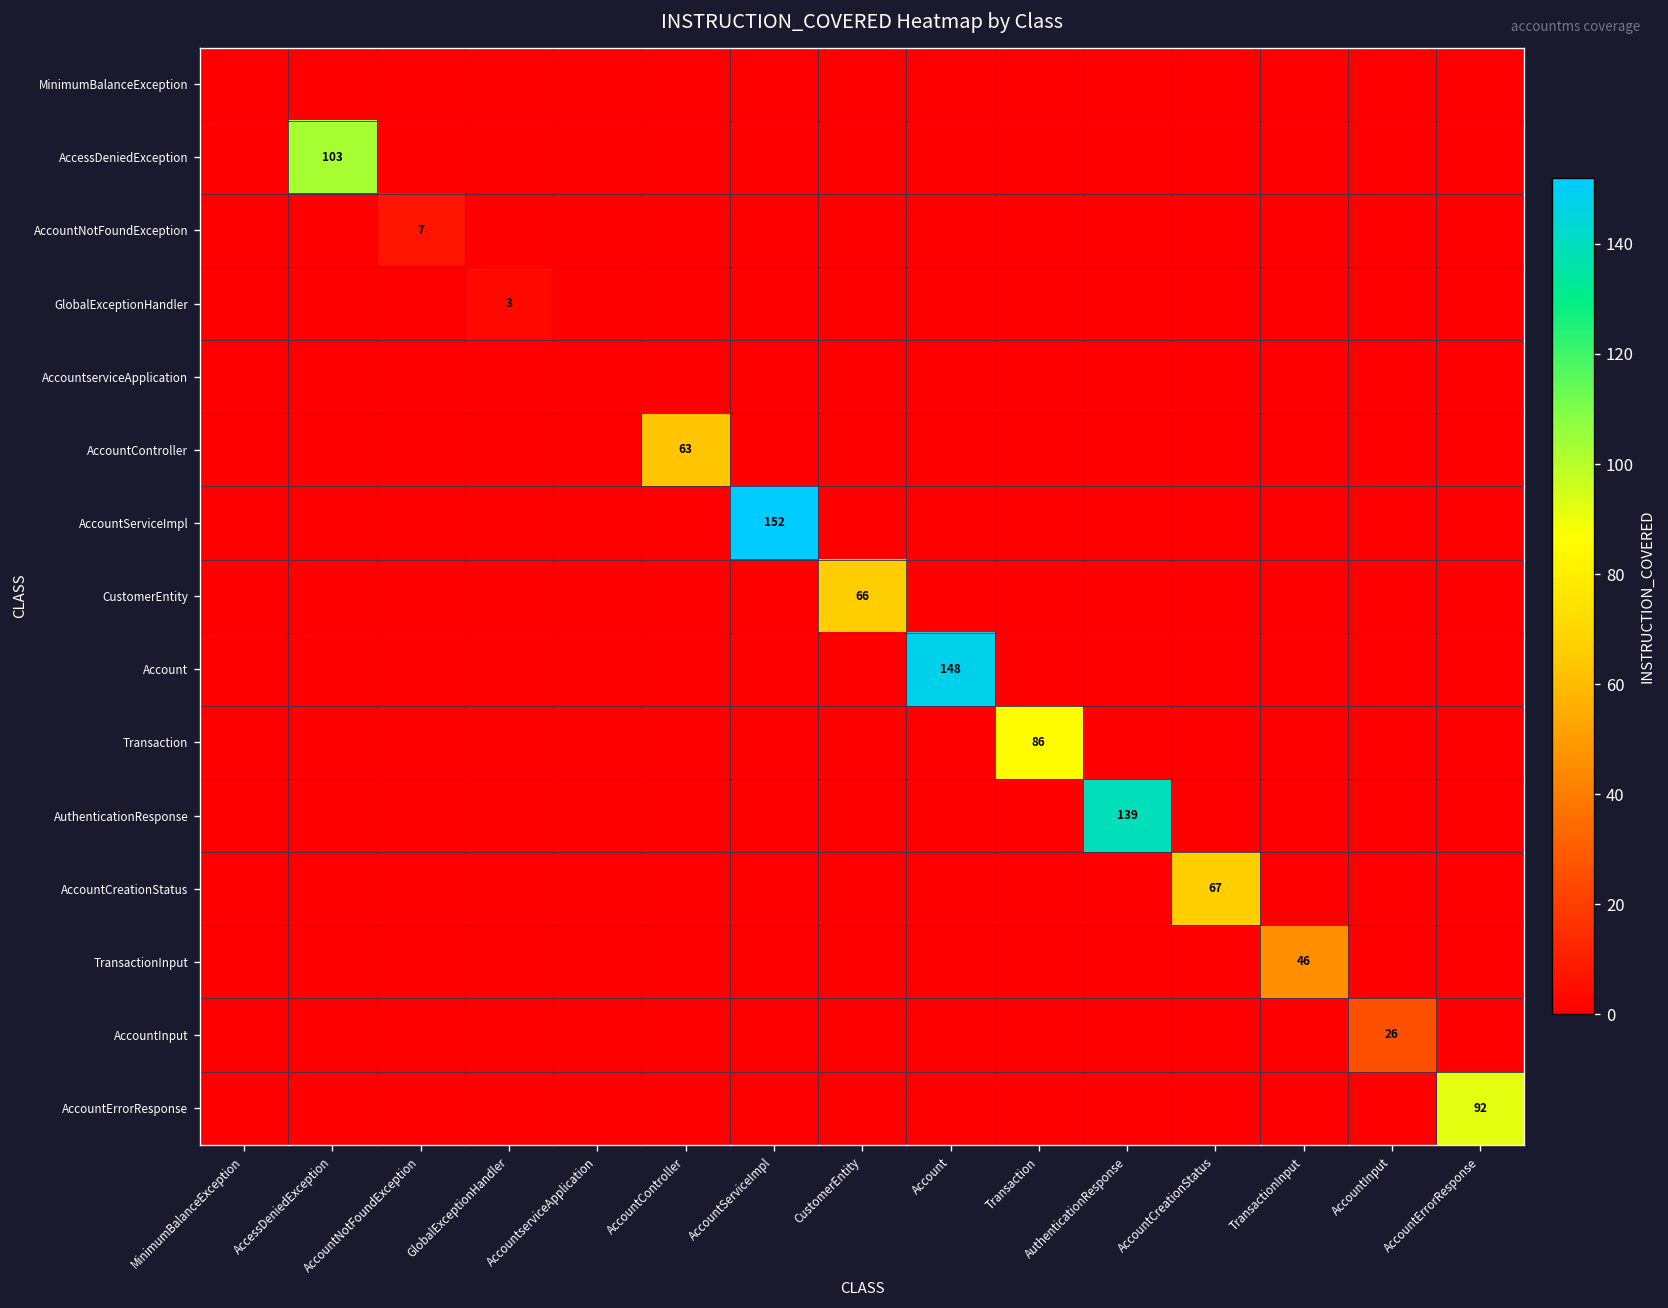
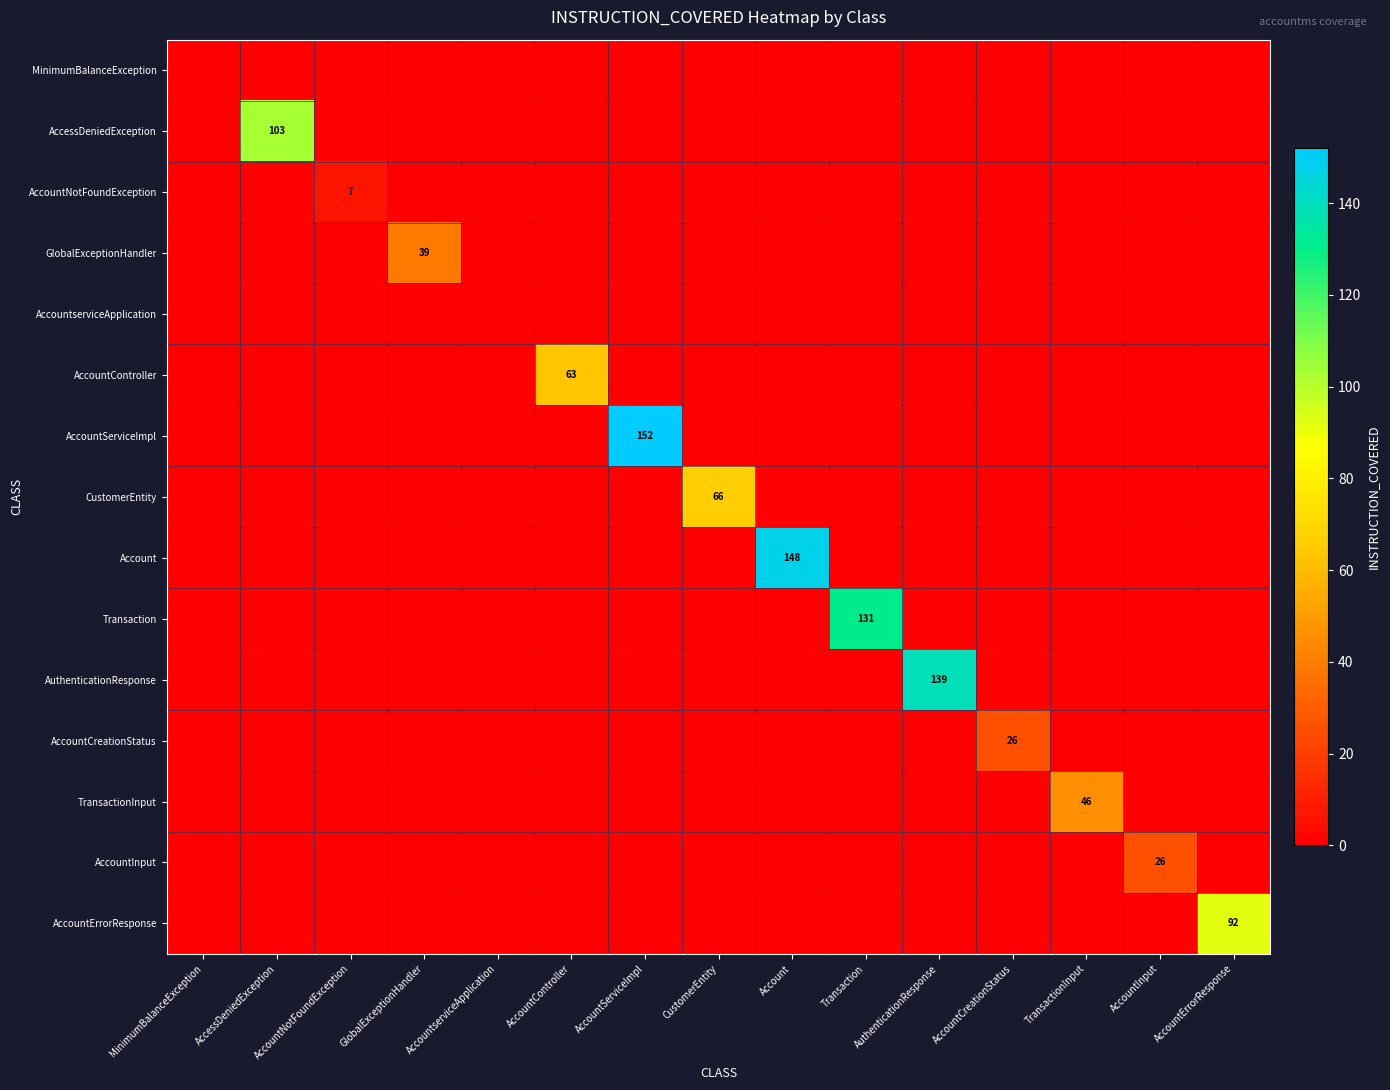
  {
    "AccessDeniedException": {
      "AccessDeniedException": 103
    },
    "AccountNotFoundException": {
      "AccountNotFoundException": 7
    },
    "GlobalExceptionHandler": {
-     "GlobalExceptionHandler": 3
+     "GlobalExceptionHandler": 39
    },
    "AccountController": {
      "AccountController": 63
    },
    "AccountServiceImpl": {
      "AccountServiceImpl": 152
    },
    "CustomerEntity": {
      "CustomerEntity": 66
    },
    "Account": {
      "Account": 148
    },
    "Transaction": {
-     "Transaction": 86
+     "Transaction": 131
    },
    "AuthenticationResponse": {
      "AuthenticationResponse": 139
    },
    "AccountCreationStatus": {
-     "AccountCreationStatus": 67
+     "AccountCreationStatus": 26
    },
    "TransactionInput": {
      "TransactionInput": 46
    },
    "AccountInput": {
      "AccountInput": 26
    },
    "AccountErrorResponse": {
      "AccountErrorResponse": 92
    }
  }
